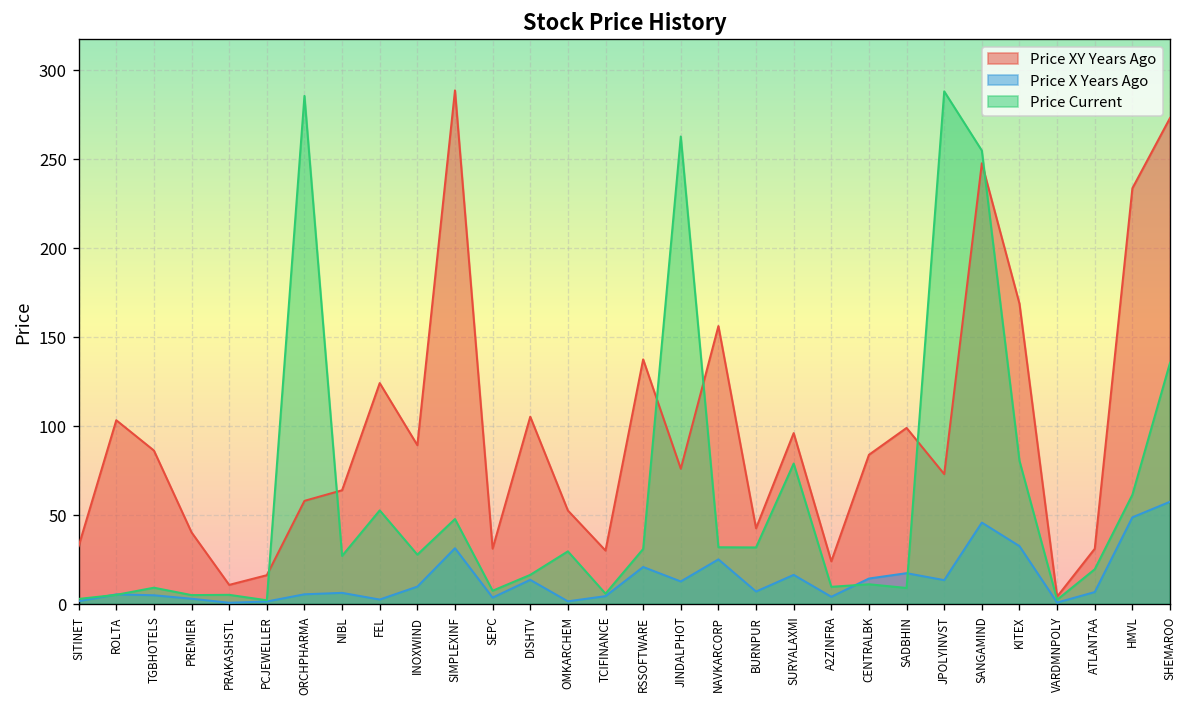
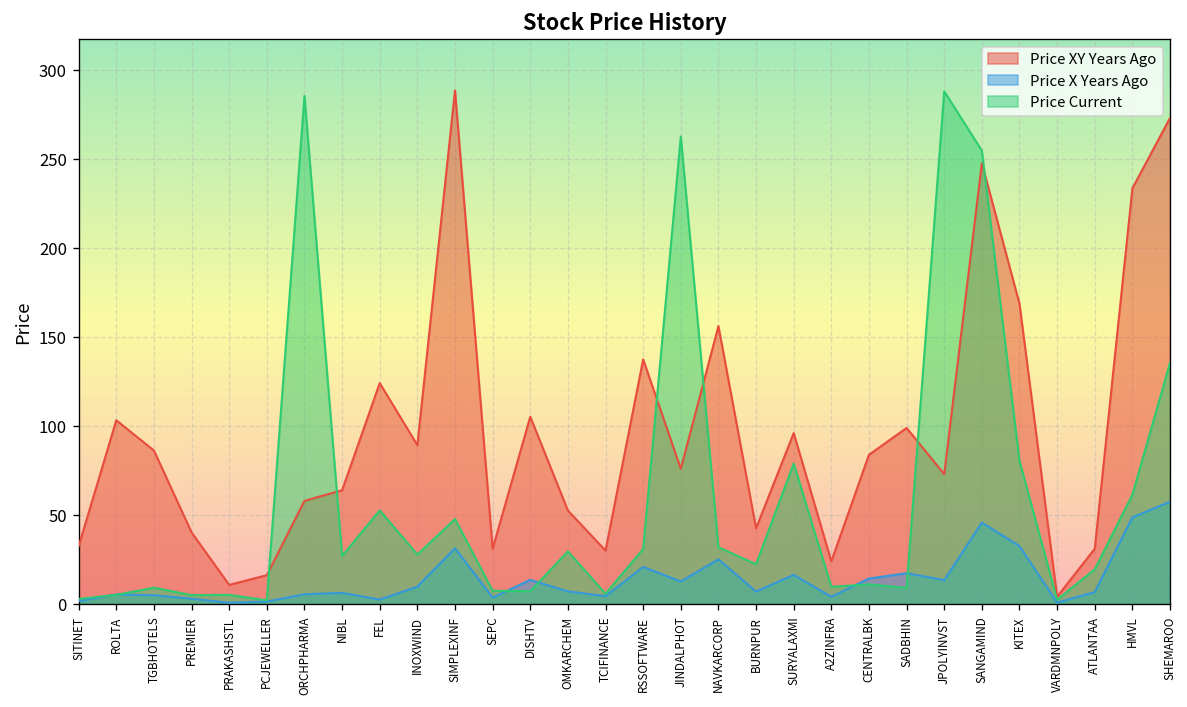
  {
    "Price XY Years Ago": {
      "SITINET": 32,
      "ROLTA": 103,
      "TGBHOTELS": 86,
      "PREMIER": 40,
      "PRAKASHSTL": 11,
      "PCJEWELLER": 16,
      "ORCHPHARMA": 58,
      "NIBL": 64,
      "FEL": 124,
      "INOXWIND": 89,
      "SIMPLEXINF": 288,
      "SEPC": 31,
      "DISHTV": 105,
      "OMKARCHEM": 52,
      "TCIFINANCE": 30,
      "RSSOFTWARE": 137,
      "JINDALPHOT": 76,
      "NAVKARCORP": 156,
      "BURNPUR": 43,
      "SURYALAXMI": 96,
      "A2ZINFRA": 24,
      "CENTRALBK": 84,
      "SADBHIN": 99,
      "JPOLYINVST": 73,
      "SANGAMIND": 247,
      "KITEX": 169,
      "VARDMNPOLY": 4,
      "ATLANTAA": 31,
      "HMVL": 233,
      "SHEMAROO": 273
    },
    "Price X Years Ago": {
      "TGBHOTELS": 5,
      "PREMIER": 3,
      "PRAKASHSTL": 1,
      "ORCHPHARMA": 5,
      "NIBL": 6,
      "FEL": 3,
      "INOXWIND": 10,
      "SIMPLEXINF": 31,
      "SEPC": 4,
      "DISHTV": 14,
-     "OMKARCHEM": 2,
+     "OMKARCHEM": 7,
      "RSSOFTWARE": 21,
      "JINDALPHOT": 13,
      "NAVKARCORP": 25,
      "BURNPUR": 7,
      "SURYALAXMI": 16,
      "A2ZINFRA": 4,
      "CENTRALBK": 14,
      "SADBHIN": 17,
      "JPOLYINVST": 13,
      "SANGAMIND": 46,
      "KITEX": 32,
      "ATLANTAA": 7,
      "HMVL": 49,
      "SHEMAROO": 57
    },
    "Price Current": {
      "TGBHOTELS": 9,
      "PREMIER": 5,
      "PRAKASHSTL": 5,
      "ORCHPHARMA": 285,
      "NIBL": 27,
      "FEL": 53,
      "INOXWIND": 28,
      "SIMPLEXINF": 48,
      "SEPC": 7,
-     "DISHTV": 16,
+     "DISHTV": 7,
      "OMKARCHEM": 30,
      "RSSOFTWARE": 31,
      "JINDALPHOT": 262,
      "NAVKARCORP": 32,
-     "BURNPUR": 32,
+     "BURNPUR": 22,
      "SURYALAXMI": 79,
      "A2ZINFRA": 10,
      "CENTRALBK": 11,
      "SADBHIN": 9,
      "JPOLYINVST": 288,
      "SANGAMIND": 255,
      "KITEX": 80,
      "ATLANTAA": 20,
      "HMVL": 61,
      "SHEMAROO": 135
    }
  }
